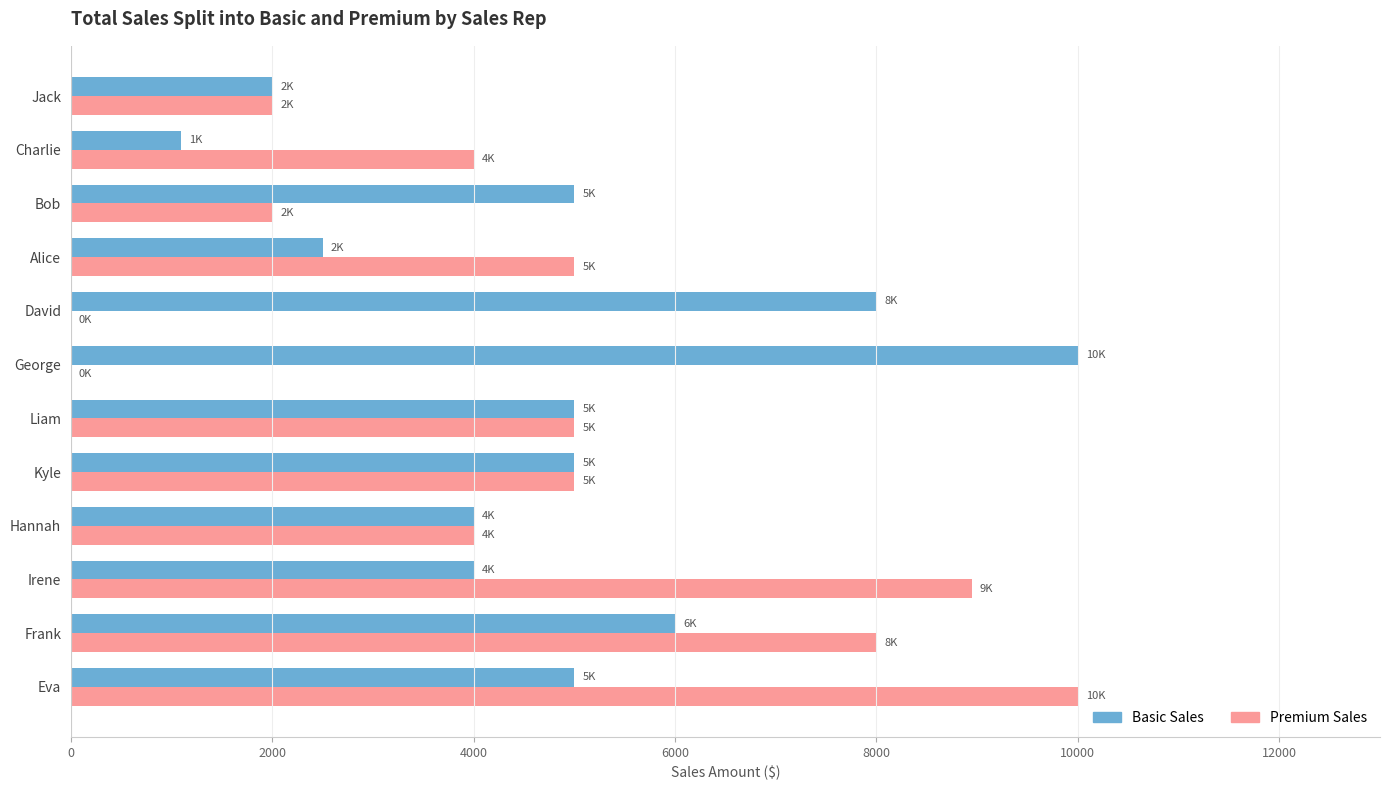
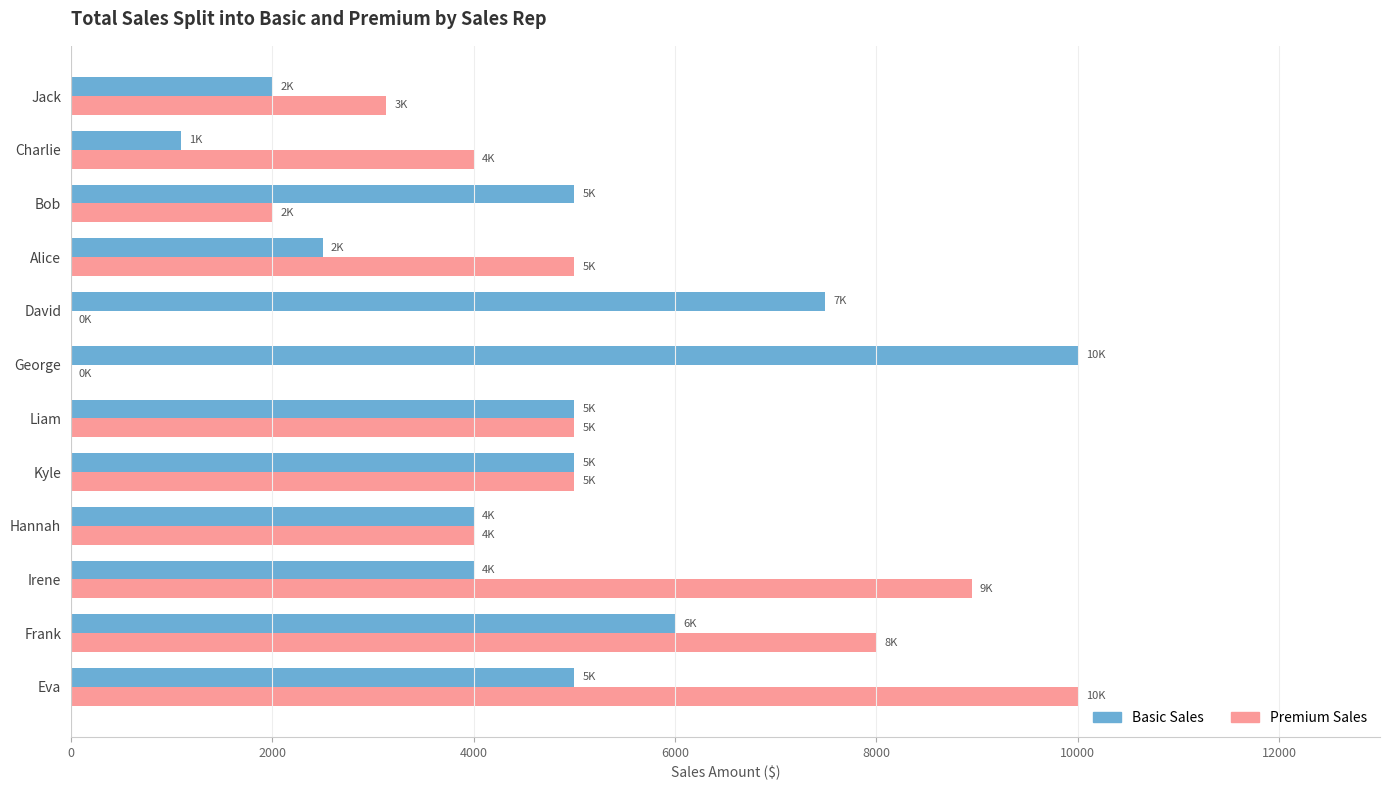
  {
    "Basic Sales": {
      "Jack": "2K",
      "Charlie": "1K",
      "Bob": "5K",
      "Alice": "2K",
-     "David": "8K",
+     "David": "7K",
      "George": "10K",
      "Liam": "5K",
      "Kyle": "5K",
      "Hannah": "4K",
      "Irene": "4K",
      "Frank": "6K",
      "Eva": "5K"
    },
    "Premium Sales": {
-     "Jack": "2K",
+     "Jack": "3K",
      "Charlie": "4K",
      "Bob": "2K",
      "Alice": "5K",
      "David": "0K",
      "George": "0K",
      "Liam": "5K",
      "Kyle": "5K",
      "Hannah": "4K",
      "Irene": "9K",
      "Frank": "8K",
      "Eva": "10K"
    }
  }
